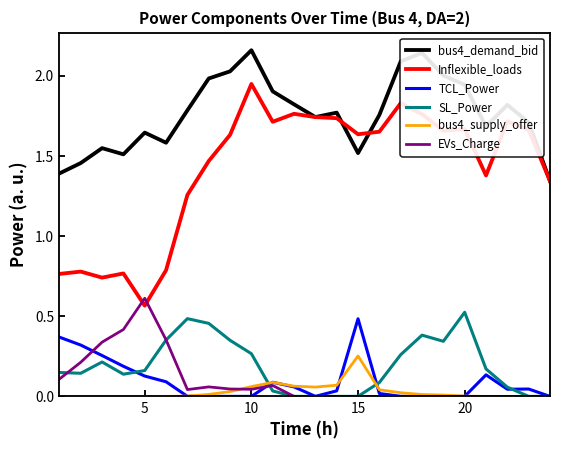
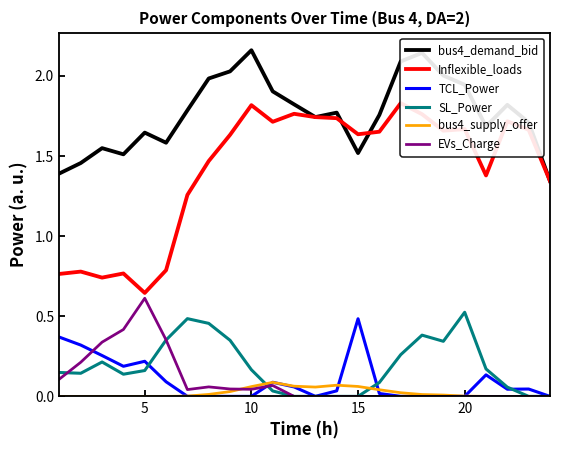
  {
    "bus4_demand_bid": {
      "5": 1.65,
      "10": 2.16,
      "15": 1.52
    },
    "Inflexible_loads": {
-     "5": 0.57,
-     "10": 1.95,
+     "5": 0.65,
+     "10": 1.82,
      "15": 1.64
    },
    "TCL_Power": {
-     "5": 0.13,
+     "5": 0.22,
      "10": 0.00,
      "15": 0.48
    },
    "SL_Power": {
      "5": 0.16,
-     "10": 0.27,
+     "10": 0.17,
      "20": 0.53
    },
    "bus4_supply_offer": {
      "5": 0.00,
-     "15": 0.25
+     "15": 0.06
    },
    "EVs_Charge": {
      "5": 0.61
    }
  }
